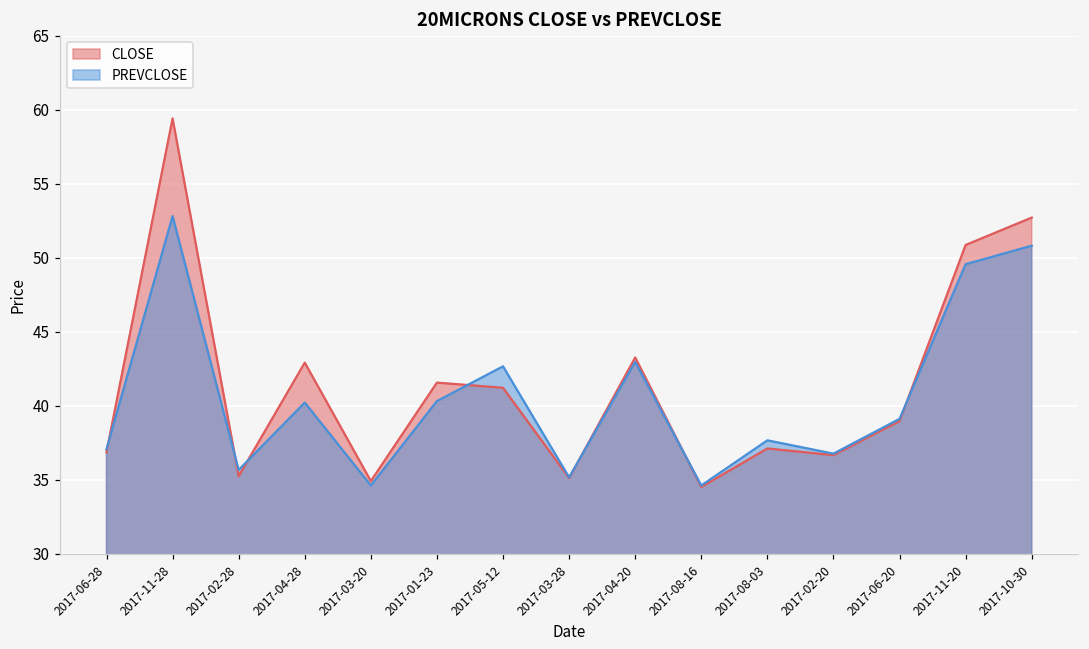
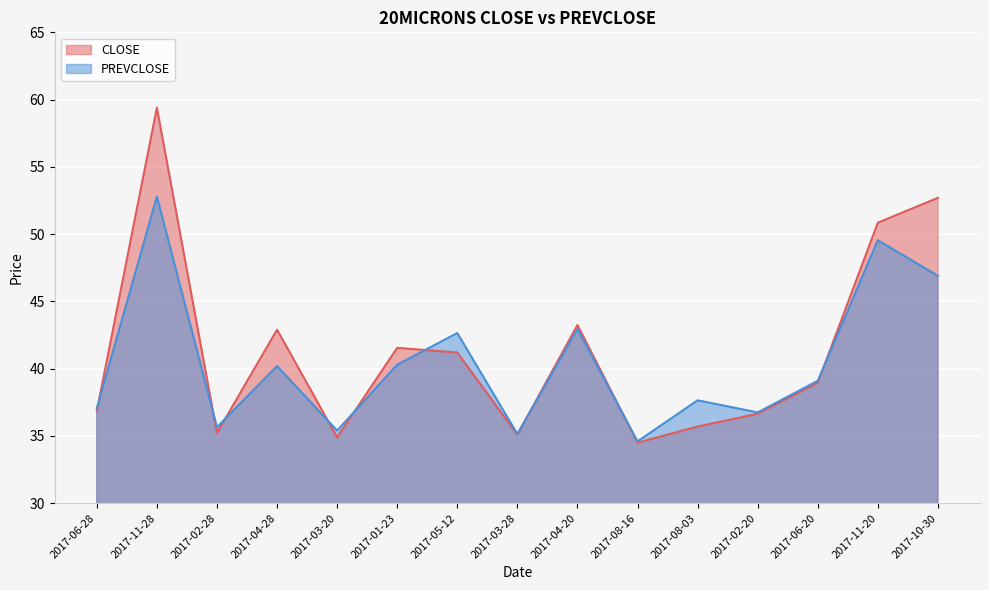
  {
    "CLOSE": {
      "2017-06-28": 36.9,
      "2017-11-28": 59.4,
      "2017-02-28": 35.2,
      "2017-04-28": 42.9,
      "2017-03-20": 34.9,
      "2017-01-23": 41.6,
      "2017-05-12": 41.2,
      "2017-04-20": 43.3,
-     "2017-08-03": 37.1,
+     "2017-08-03": 35.7,
      "2017-11-20": 50.9,
      "2017-10-30": 52.7
    },
    "PREVCLOSE": {
      "2017-06-28": 37.1,
      "2017-11-28": 52.8,
      "2017-02-28": 35.7,
      "2017-04-28": 40.2,
-     "2017-03-20": 34.6,
+     "2017-03-20": 35.4,
      "2017-01-23": 40.3,
      "2017-05-12": 42.7,
      "2017-04-20": 43.0,
      "2017-08-03": 37.7,
      "2017-11-20": 49.6,
-     "2017-10-30": 50.8
+     "2017-10-30": 46.9
    }
  }
